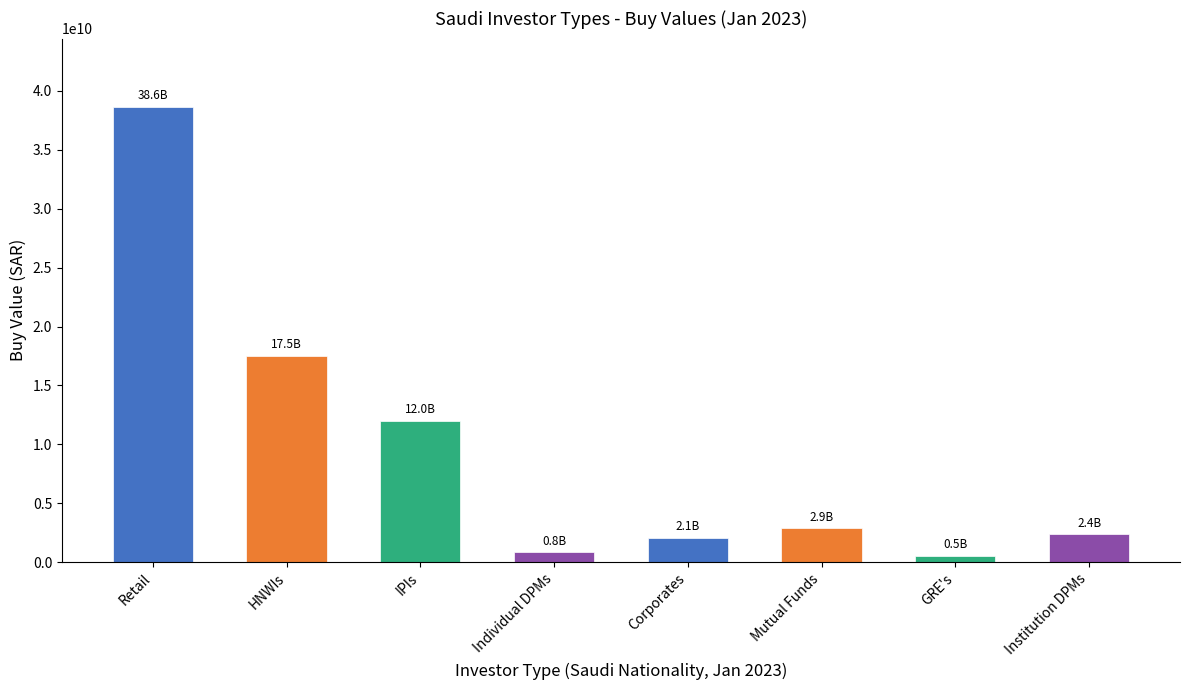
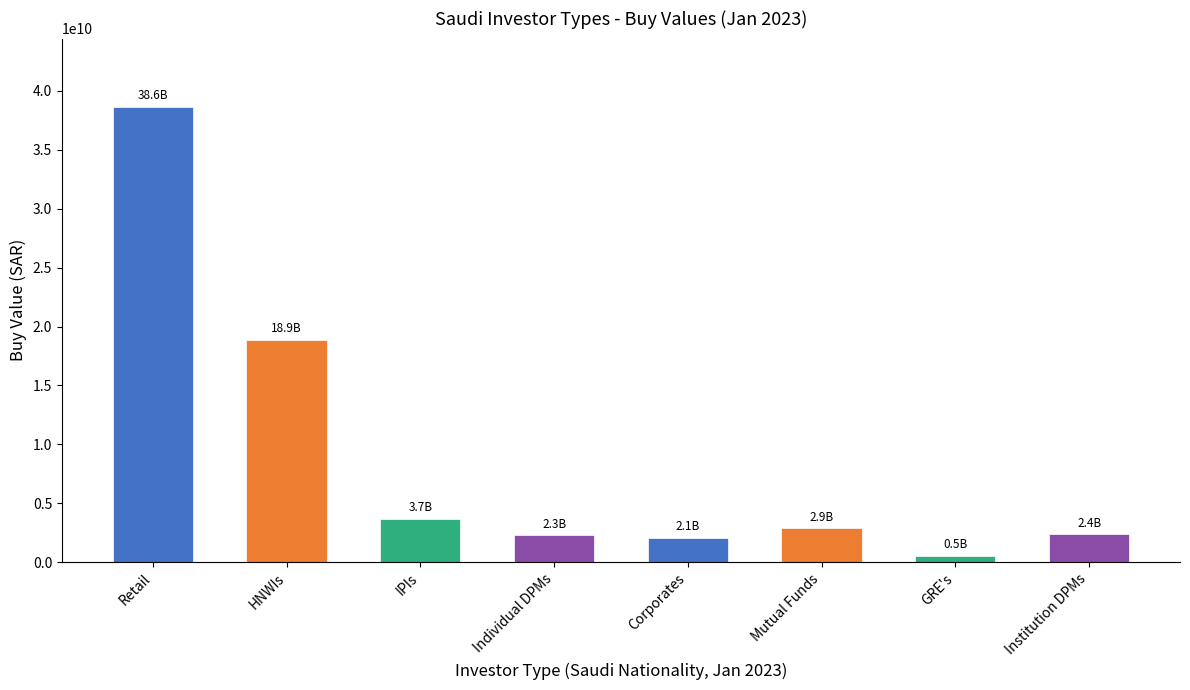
  {
    "Retail": "38.6B",
-   "HNWIs": "17.5B",
-   "IPIs": "12.0B",
-   "Individual DPMs": "0.8B",
+   "HNWIs": "18.9B",
+   "IPIs": "3.7B",
+   "Individual DPMs": "2.3B",
    "Corporates": "2.1B",
    "Mutual Funds": "2.9B",
    "GRE's": "0.5B",
    "Institution DPMs": "2.4B"
  }
